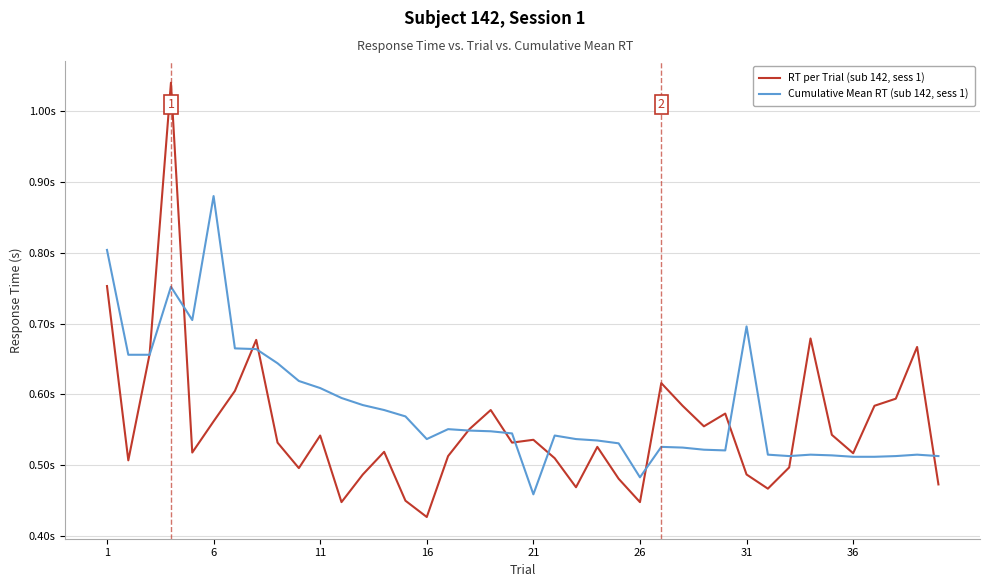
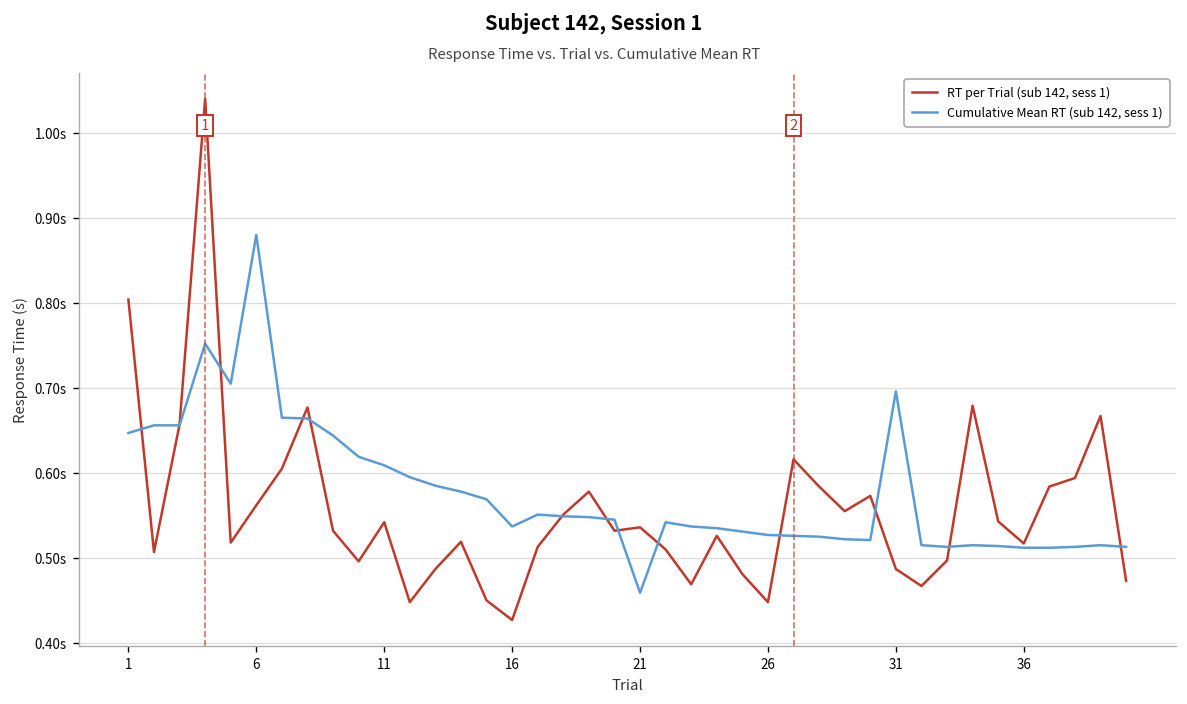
  {
    "RT per Trial (sub 142, sess 1)": {
-     "1": "0.75s",
+     "1": "0.80s",
      "6": "0.56s",
      "11": "0.54s",
      "16": "0.43s",
      "21": "0.54s",
      "26": "0.45s",
      "31": "0.49s",
      "36": "0.52s"
    },
    "Cumulative Mean RT (sub 142, sess 1)": {
-     "1": "0.80s",
+     "1": "0.65s",
      "6": "0.88s",
      "11": "0.61s",
      "16": "0.54s",
      "21": "0.46s",
-     "26": "0.48s",
+     "26": "0.53s",
      "31": "0.70s",
      "36": "0.51s"
    }
  }
